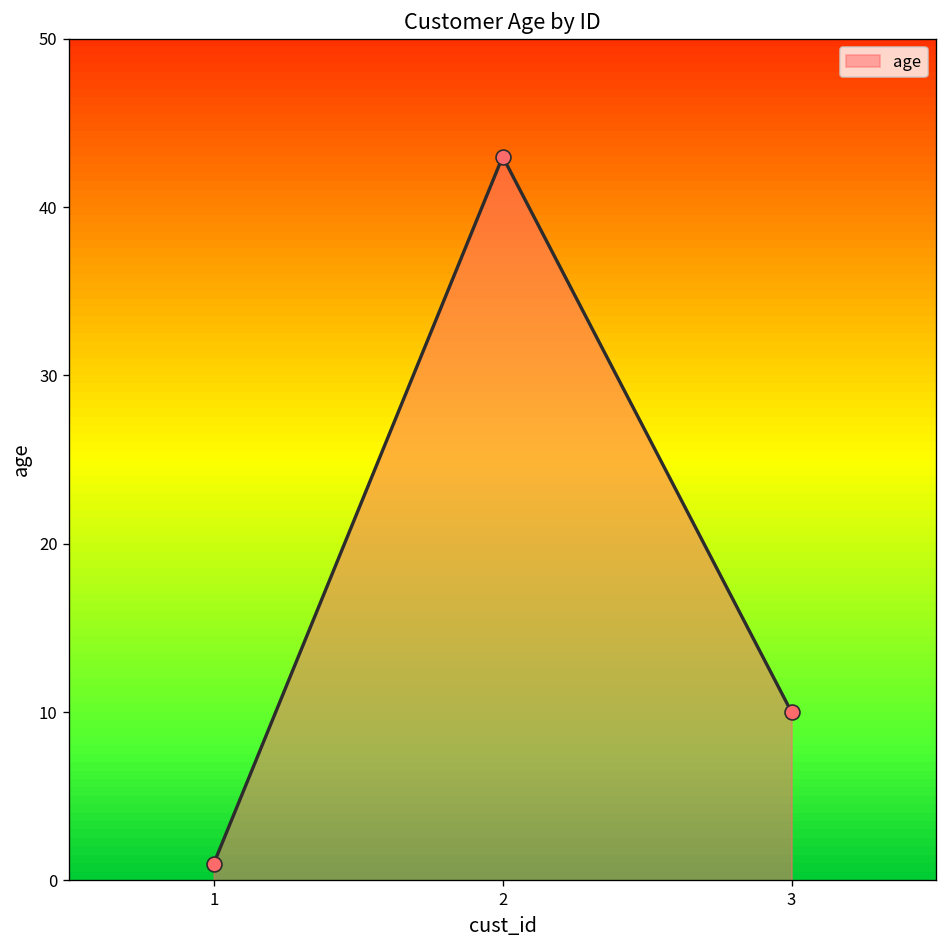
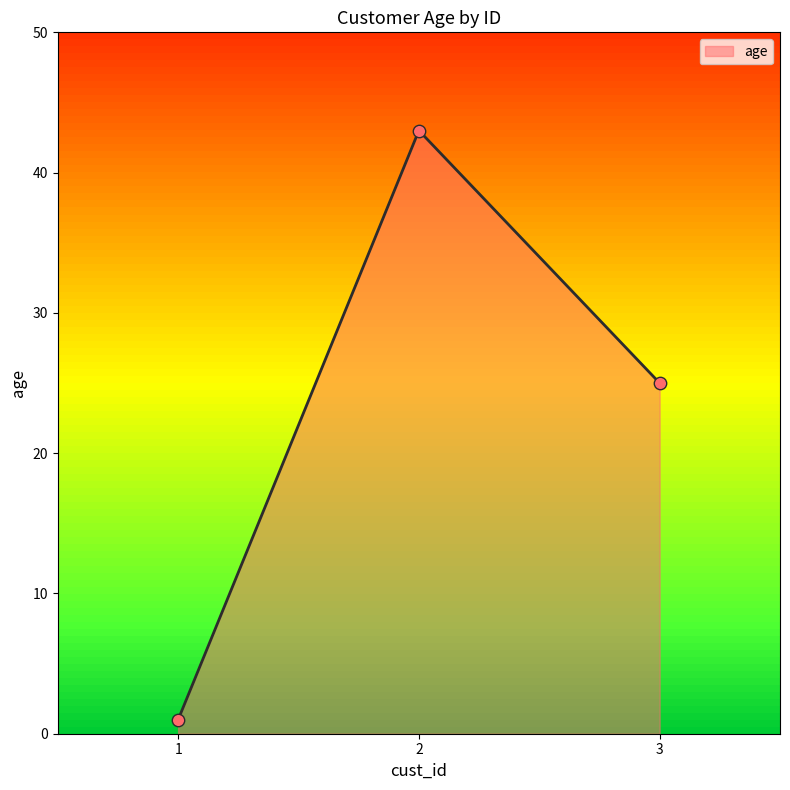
  {
    "1": 1,
    "2": 43,
-   "3": 10
+   "3": 25
  }
